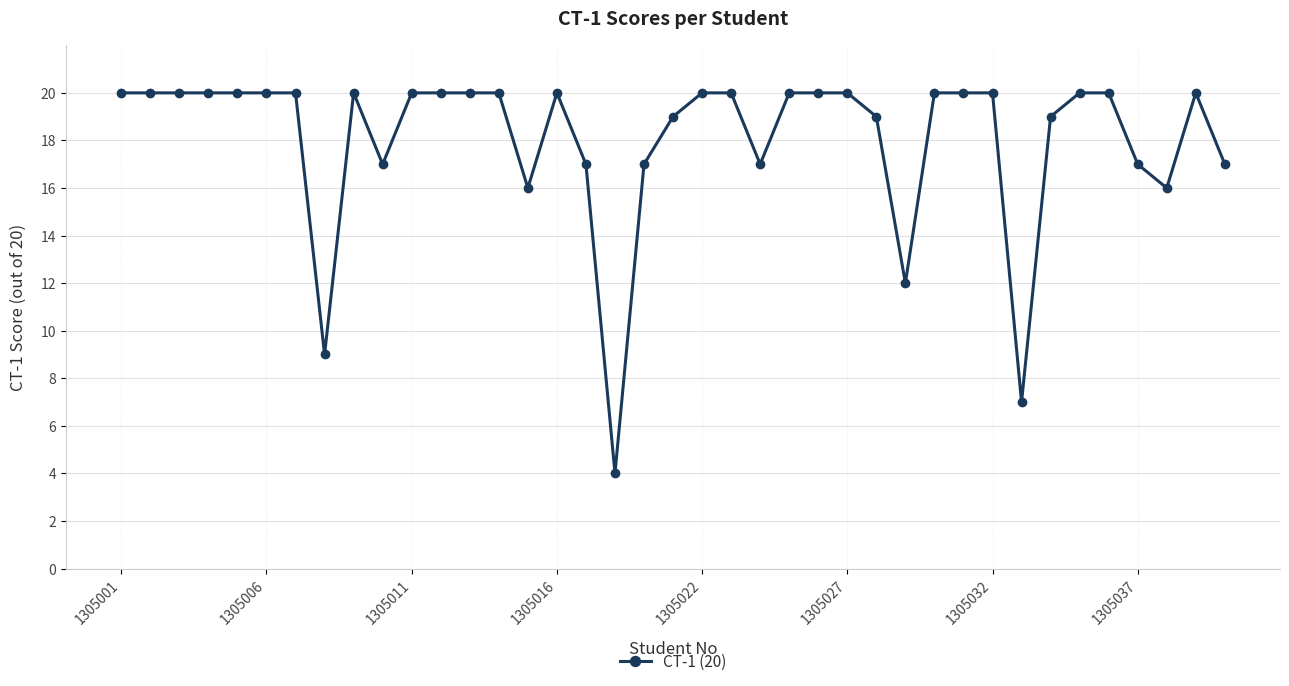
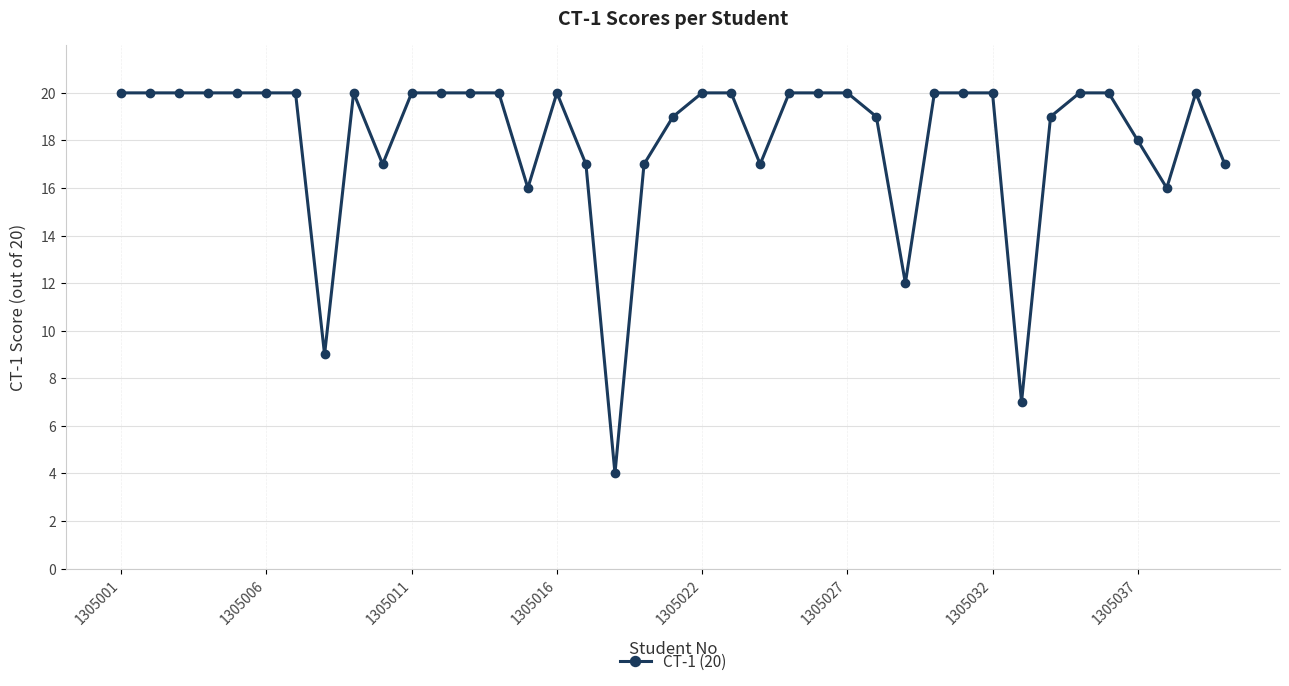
  {
    "1305001": 20,
    "1305006": 20,
    "1305011": 20,
    "1305016": 20,
    "1305022": 20,
    "1305027": 20,
    "1305032": 20,
-   "1305037": 17
+   "1305037": 18
  }
